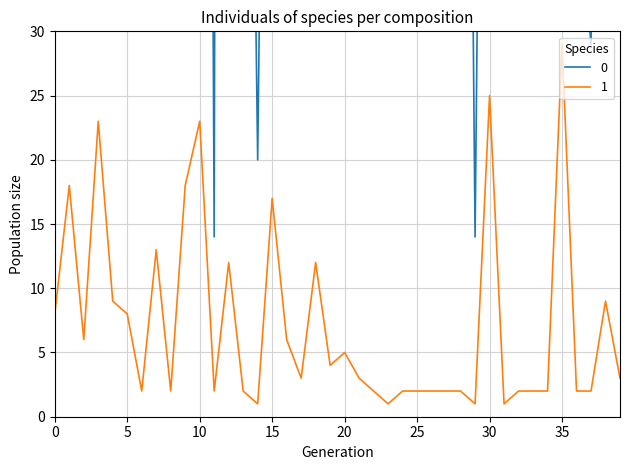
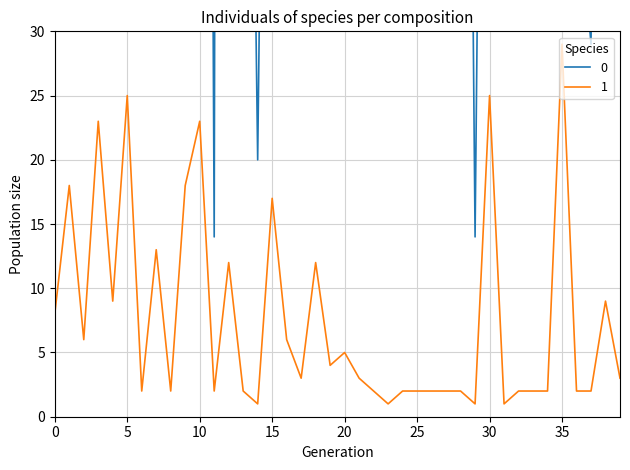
  {
    "1": {
      "0": 8,
-     "5": 8,
+     "5": 25,
      "10": 23,
      "15": 17,
      "20": 5,
      "25": 2,
      "30": 25
    }
  }
